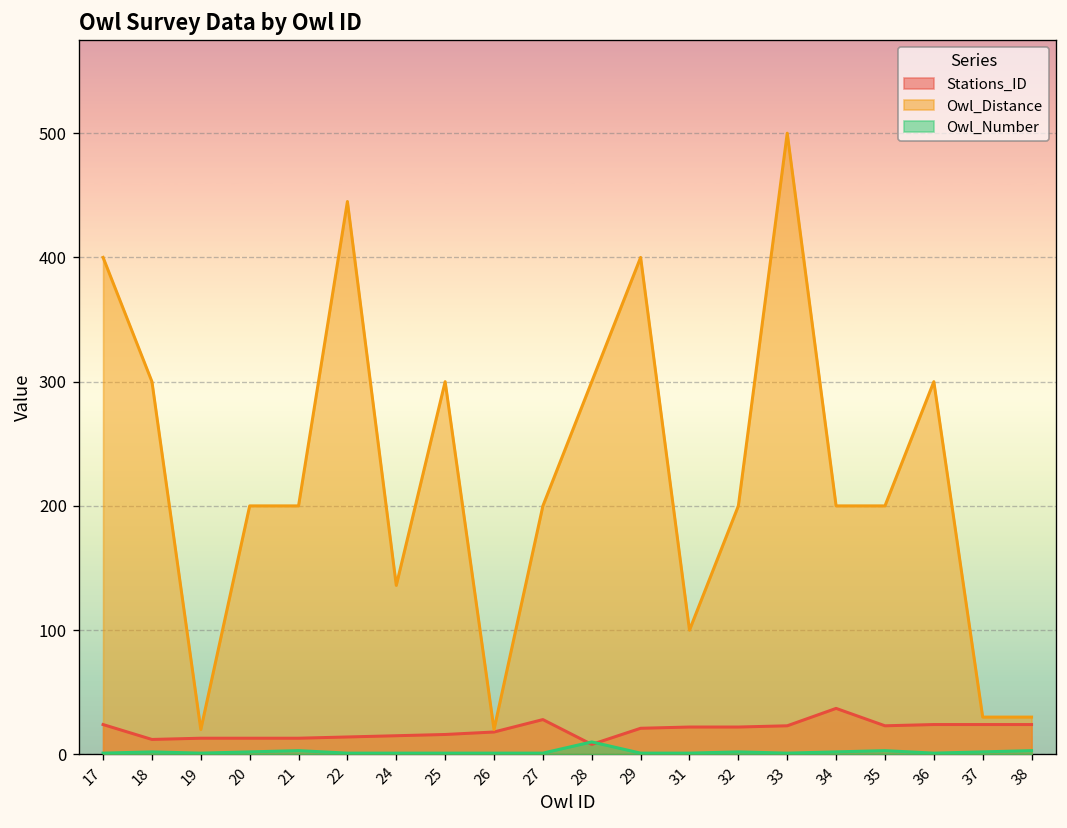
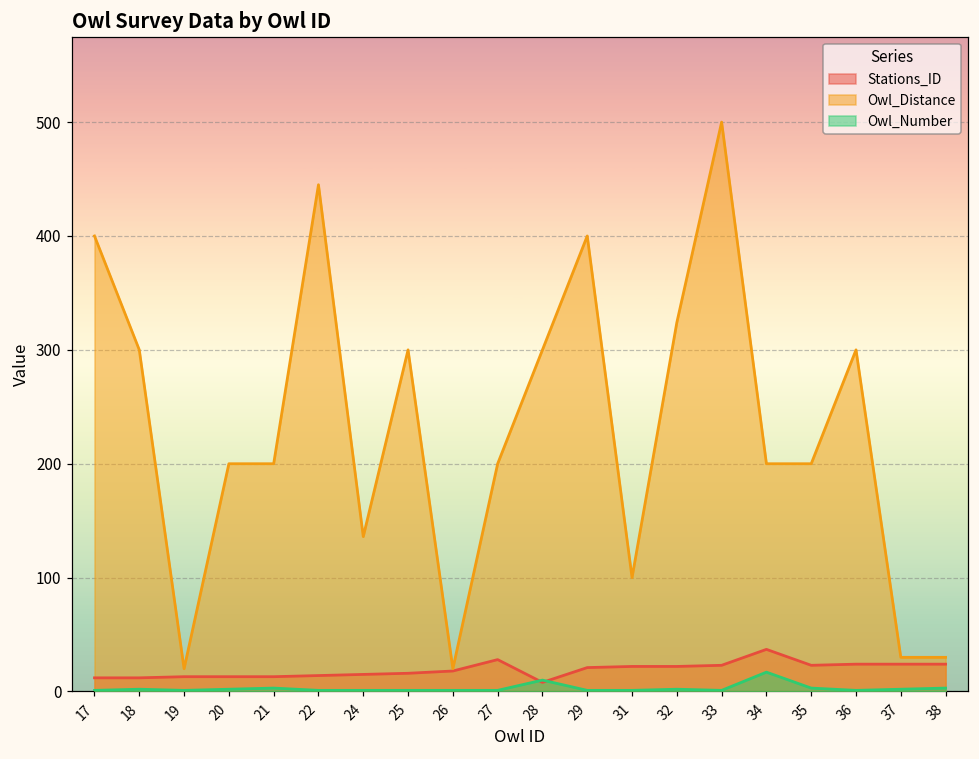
  {
    "Stations_ID": {
-     "17": 24,
+     "17": 12,
      "18": 12,
      "19": 13,
      "20": 13,
      "21": 13,
      "22": 14,
      "24": 15,
      "25": 16,
      "27": 28,
      "29": 21,
      "31": 22,
      "32": 22,
      "33": 23,
      "34": 37,
      "35": 23,
      "36": 24,
      "37": 24,
      "38": 24
    },
    "Owl_Distance": {
      "17": 400,
      "18": 300,
      "19": 20,
      "20": 200,
      "21": 200,
      "22": 445,
      "24": 136,
      "25": 300,
      "27": 200,
      "28": 300,
      "29": 400,
      "31": 100,
-     "32": 200,
+     "32": 324,
      "33": 500,
      "34": 200,
      "35": 200,
      "36": 300,
      "37": 30,
      "38": 30
    },
    "Owl_Number": {
      "17": 1,
      "18": 2,
      "19": 1,
      "20": 2,
      "21": 3,
      "22": 1,
      "24": 1,
      "25": 1,
      "26": 1,
      "27": 1,
      "29": 1,
      "31": 1,
      "32": 2,
      "33": 1,
-     "34": 2,
+     "34": 17,
      "35": 3,
      "36": 1,
      "37": 2,
      "38": 3
    }
  }
